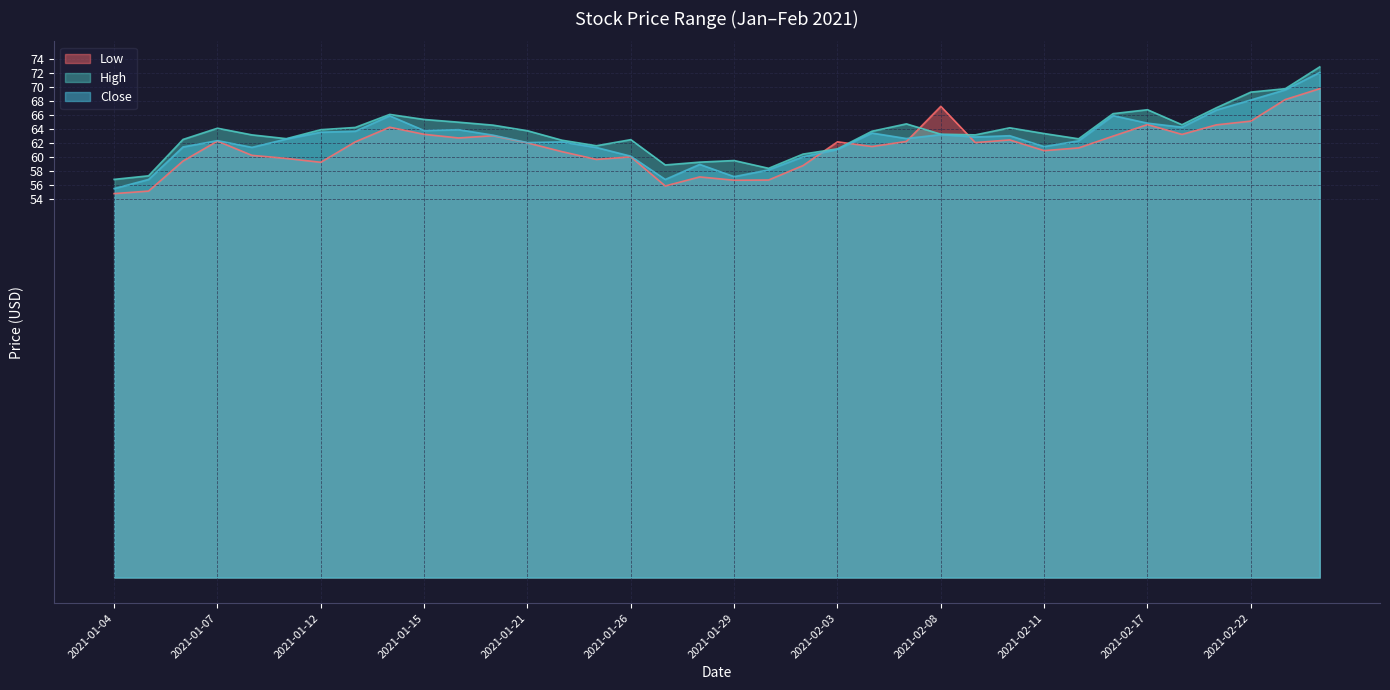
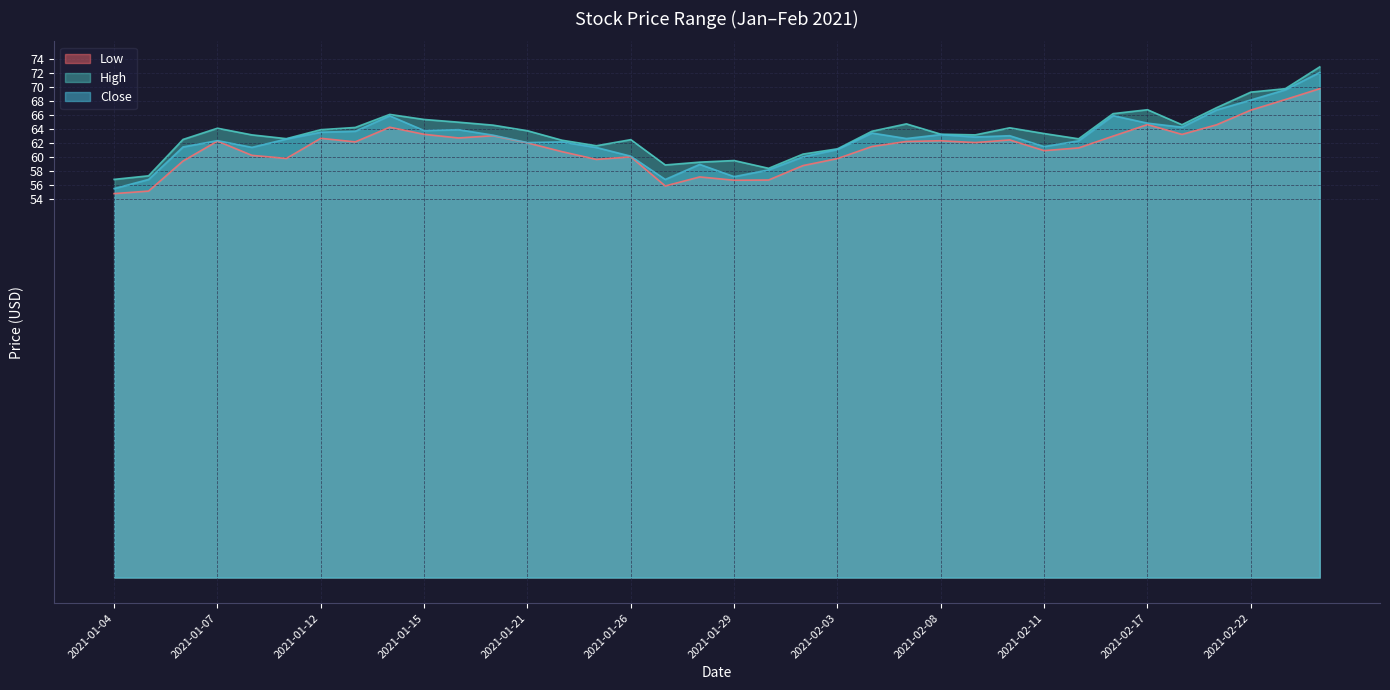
  {
    "Low": {
      "2021-01-04": 55,
-     "2021-01-12": 59,
+     "2021-01-12": 63,
      "2021-01-15": 63,
      "2021-01-29": 57,
-     "2021-02-03": 62,
-     "2021-02-08": 67,
+     "2021-02-03": 60,
+     "2021-02-08": 62,
      "2021-02-11": 61,
-     "2021-02-22": 65
+     "2021-02-22": 67
    }
  }
